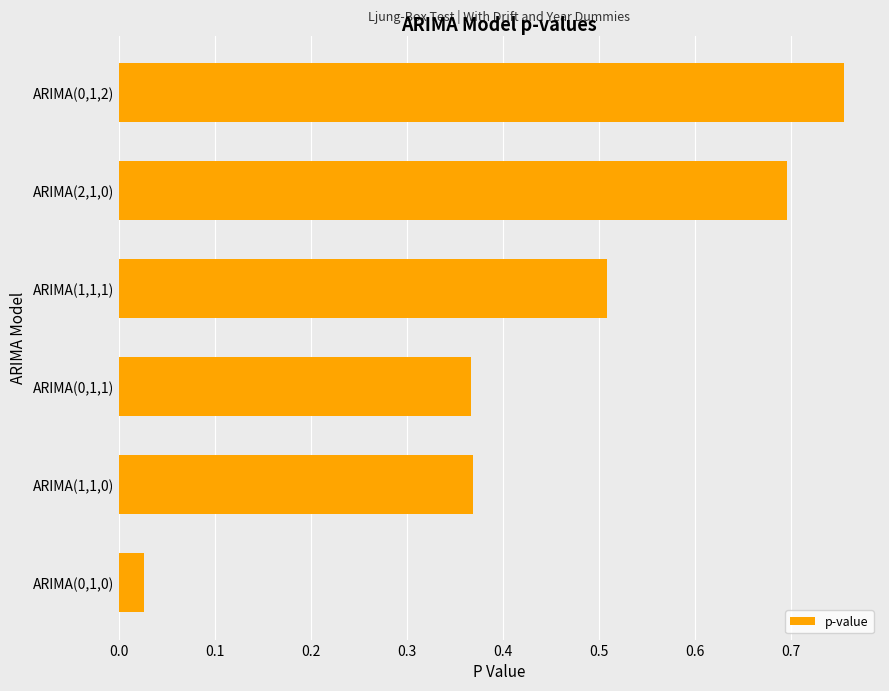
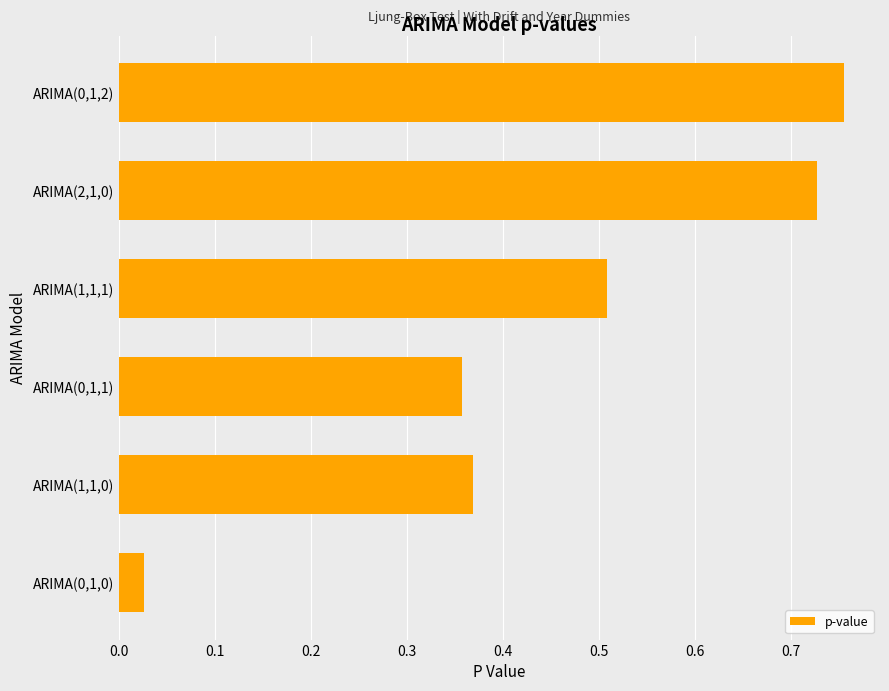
  {
    "ARIMA(0,1,2)": 0.76,
-   "ARIMA(2,1,0)": 0.70,
+   "ARIMA(2,1,0)": 0.73,
    "ARIMA(1,1,1)": 0.51,
-   "ARIMA(0,1,1)": 0.37,
+   "ARIMA(0,1,1)": 0.36,
    "ARIMA(1,1,0)": 0.37,
    "ARIMA(0,1,0)": 0.03
  }
